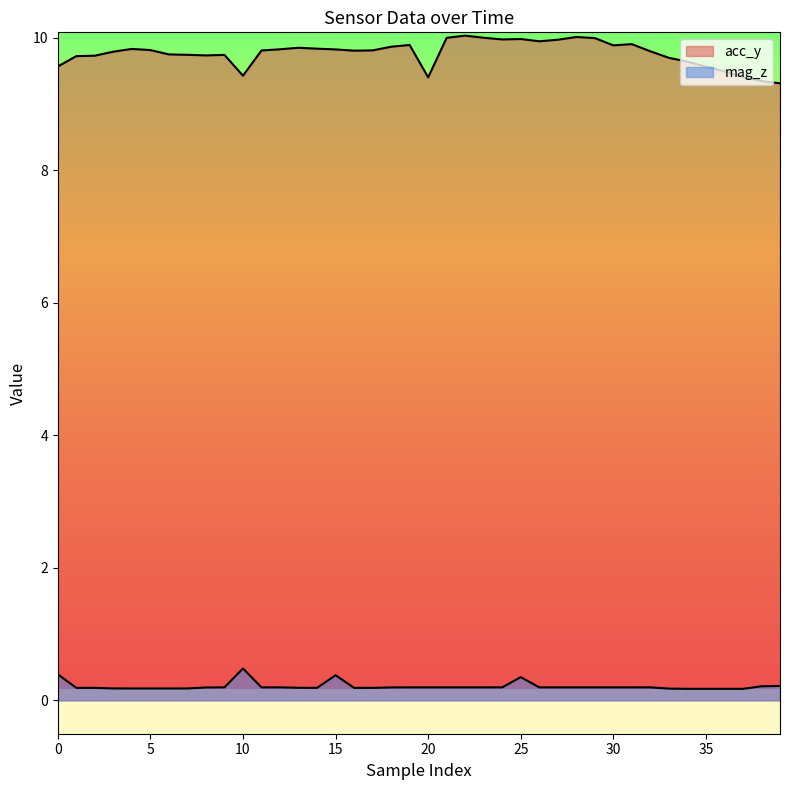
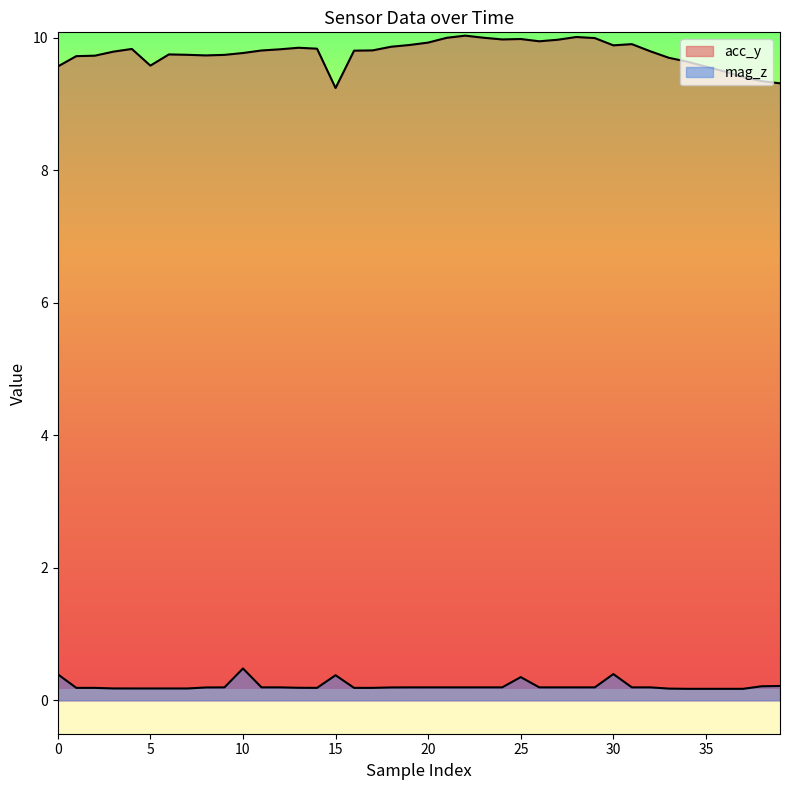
  {
    "acc_y": {
      "0": 9.6,
-     "5": 9.8,
-     "10": 9.4,
-     "15": 9.8,
-     "20": 9.4,
+     "5": 9.6,
+     "10": 9.8,
+     "15": 9.2,
+     "20": 9.9,
      "25": 10.0,
      "30": 9.9
    },
    "mag_z": {
      "0": 0.4,
      "5": 0.2,
      "10": 0.5,
      "15": 0.4,
      "20": 0.2,
      "25": 0.4,
-     "30": 0.2,
+     "30": 0.4,
      "35": 0.2
    }
  }
